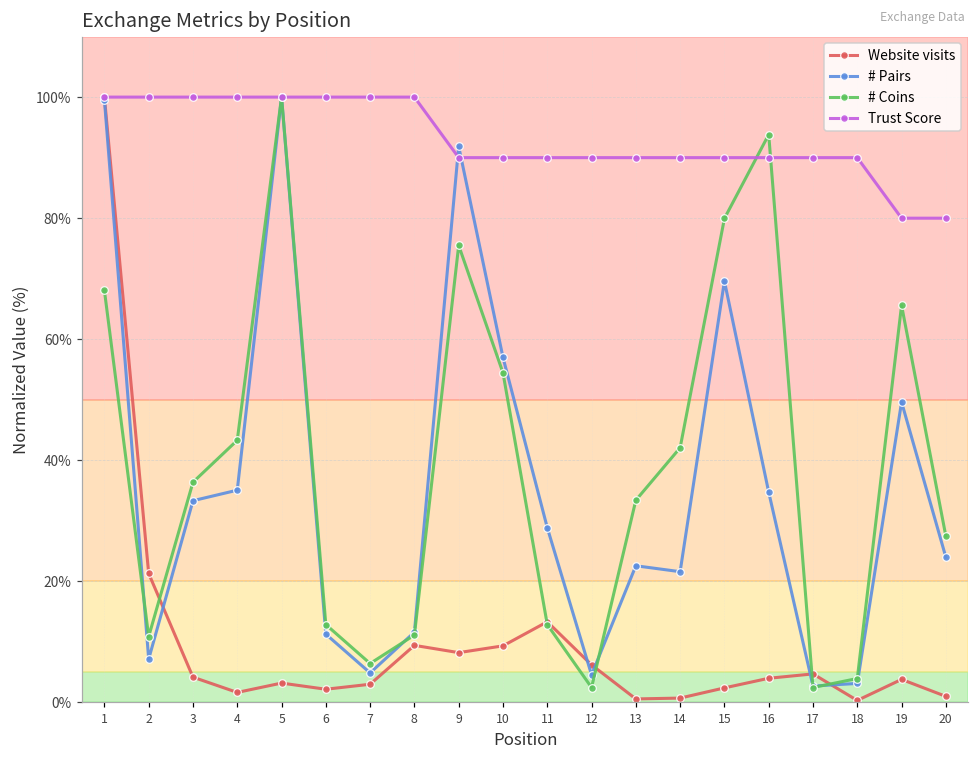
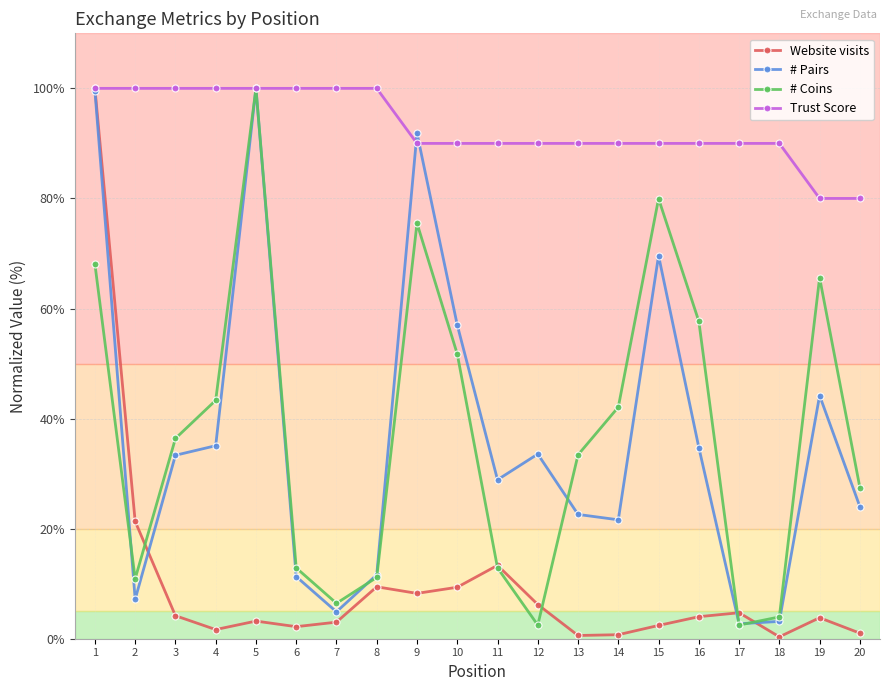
  {
    "Website visits": {
      "2": "21%",
      "3": "4%",
      "4": "2%",
      "5": "3%",
      "6": "2%",
      "7": "3%",
      "8": "9%",
      "9": "8%",
      "10": "9%",
      "11": "13%",
      "12": "6%",
      "13": "1%",
      "14": "1%",
      "15": "2%",
      "16": "4%",
      "17": "5%",
      "18": "0%",
      "19": "4%",
      "20": "1%"
    },
    "# Pairs": {
      "2": "7%",
      "3": "33%",
      "4": "35%",
      "6": "11%",
      "7": "5%",
      "8": "12%",
      "9": "92%",
      "10": "57%",
      "11": "29%",
-     "12": "5%",
+     "12": "34%",
      "13": "23%",
      "14": "22%",
      "15": "70%",
      "16": "35%",
      "18": "3%",
-     "19": "50%",
+     "19": "44%",
      "20": "24%"
    },
    "# Coins": {
      "1": "68%",
      "2": "11%",
      "3": "36%",
      "4": "43%",
      "6": "13%",
      "7": "6%",
      "8": "11%",
      "9": "75%",
-     "10": "54%",
+     "10": "52%",
      "11": "13%",
      "12": "2%",
      "13": "33%",
      "14": "42%",
      "15": "80%",
-     "16": "94%",
+     "16": "58%",
      "18": "4%",
      "19": "66%",
      "20": "27%"
    },
    "Trust Score": {
      "2": "100%",
      "3": "100%",
      "4": "100%",
      "6": "100%",
      "7": "100%",
      "8": "100%",
      "9": "90%",
      "10": "90%",
      "11": "90%",
      "12": "90%",
      "13": "90%",
      "14": "90%",
      "15": "90%",
      "16": "90%",
      "17": "90%",
      "18": "90%",
      "19": "80%",
      "20": "80%"
    }
  }
